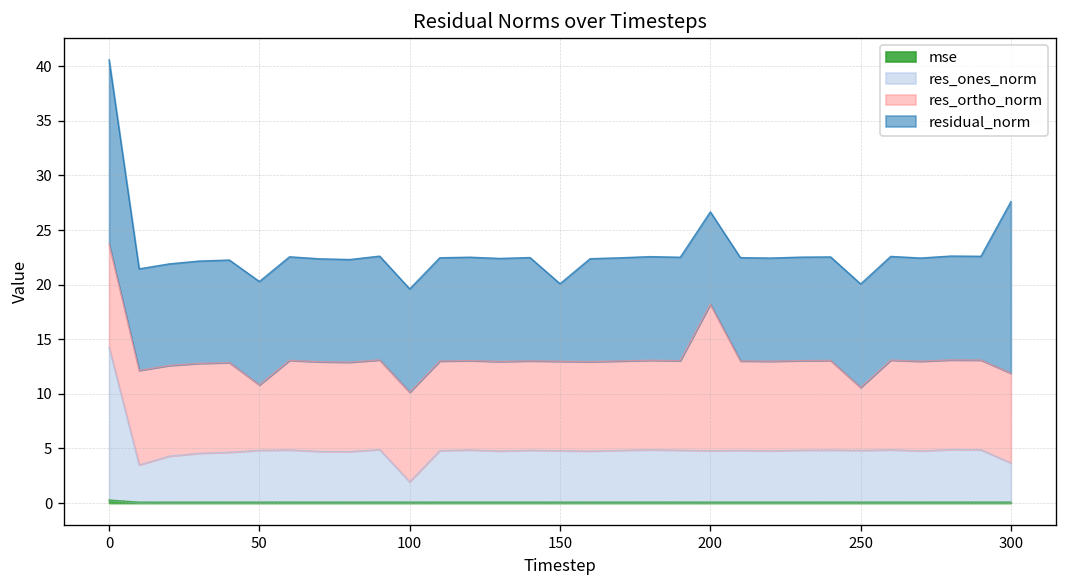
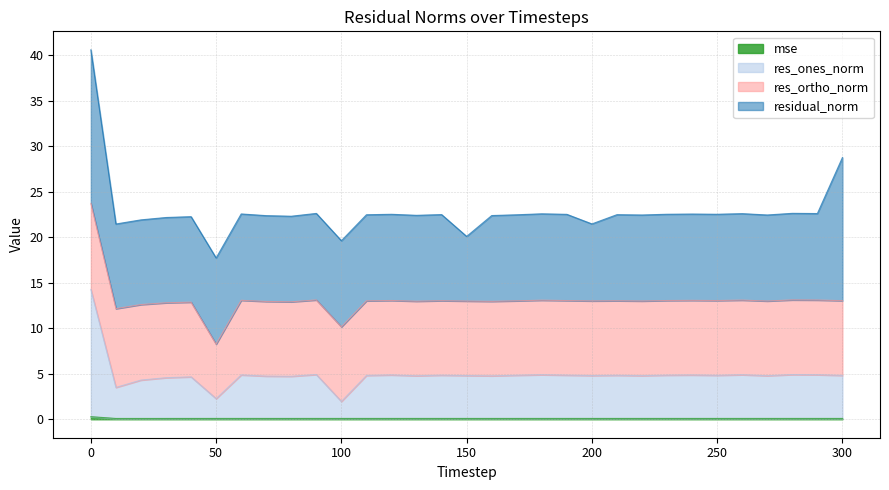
  {
    "mse": {
      "0": 0,
      "50": 0,
      "100": 0,
      "150": 0,
      "200": 0,
      "250": 0,
      "300": 0
    },
    "res_ones_norm": {
      "0": 14,
-     "50": 5,
+     "50": 2,
      "100": 2,
      "150": 5,
      "200": 5,
      "250": 5,
-     "300": 4
+     "300": 5
    },
    "res_ortho_norm": {
      "0": 9,
      "50": 6,
      "100": 8,
      "150": 8,
-     "200": 13,
-     "250": 6,
+     "200": 8,
+     "250": 8,
      "300": 8
    },
    "residual_norm": {
      "0": 17,
      "50": 9,
      "100": 9,
      "150": 7,
      "200": 8,
      "250": 9,
      "300": 16
    }
  }
